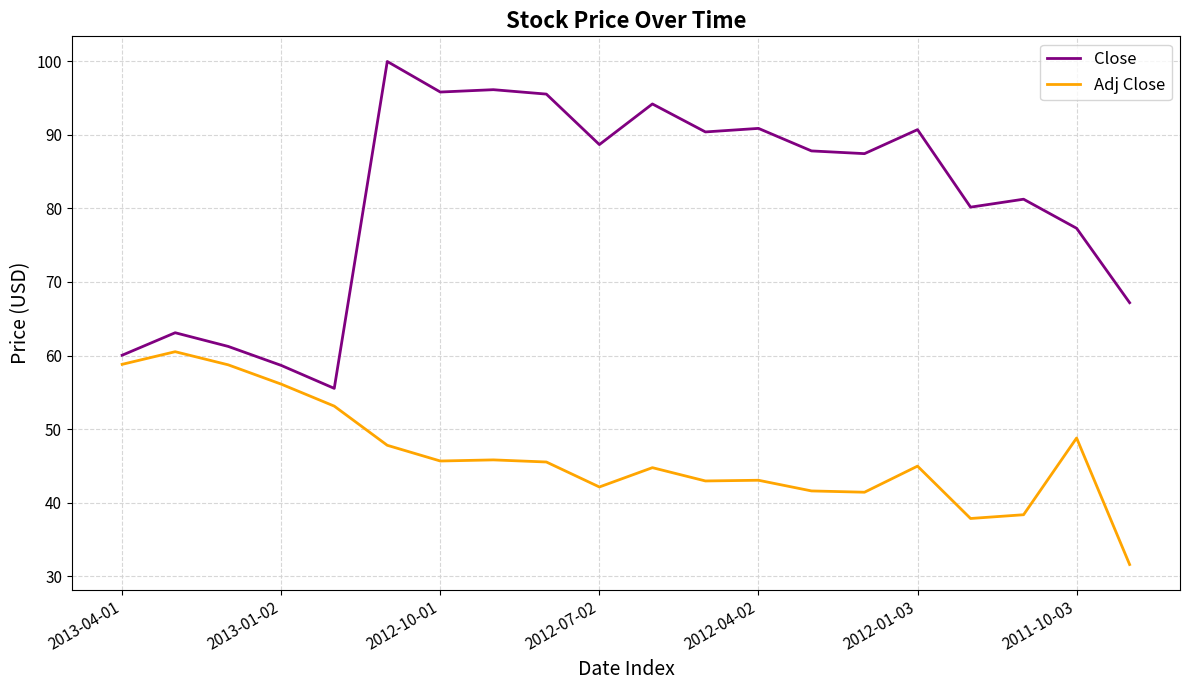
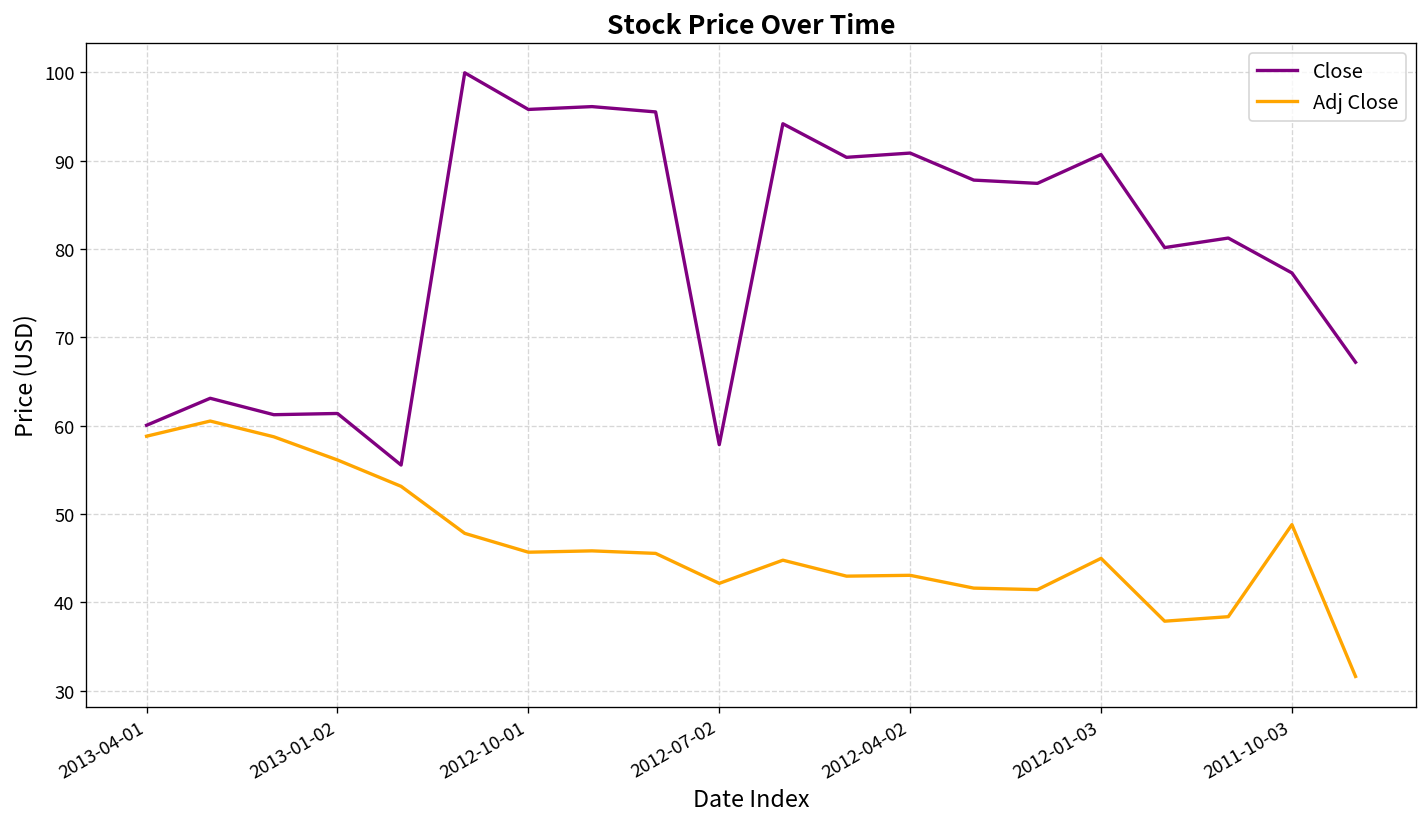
  {
    "Close": {
      "2013-04-01": 60,
-     "2013-01-02": 59,
+     "2013-01-02": 61,
      "2012-10-01": 96,
-     "2012-07-02": 89,
+     "2012-07-02": 58,
      "2012-04-02": 91,
      "2012-01-03": 91,
      "2011-10-03": 77
    },
    "Adj Close": {
      "2013-04-01": 59,
      "2013-01-02": 56,
      "2012-10-01": 46,
      "2012-07-02": 42,
      "2012-04-02": 43,
      "2012-01-03": 45,
      "2011-10-03": 49
    }
  }
